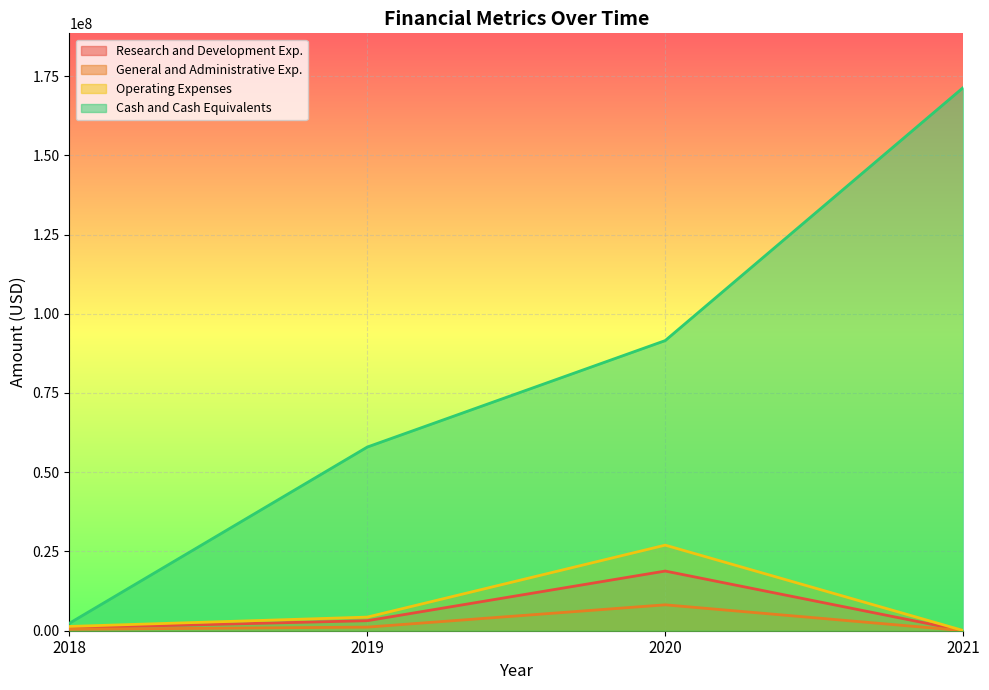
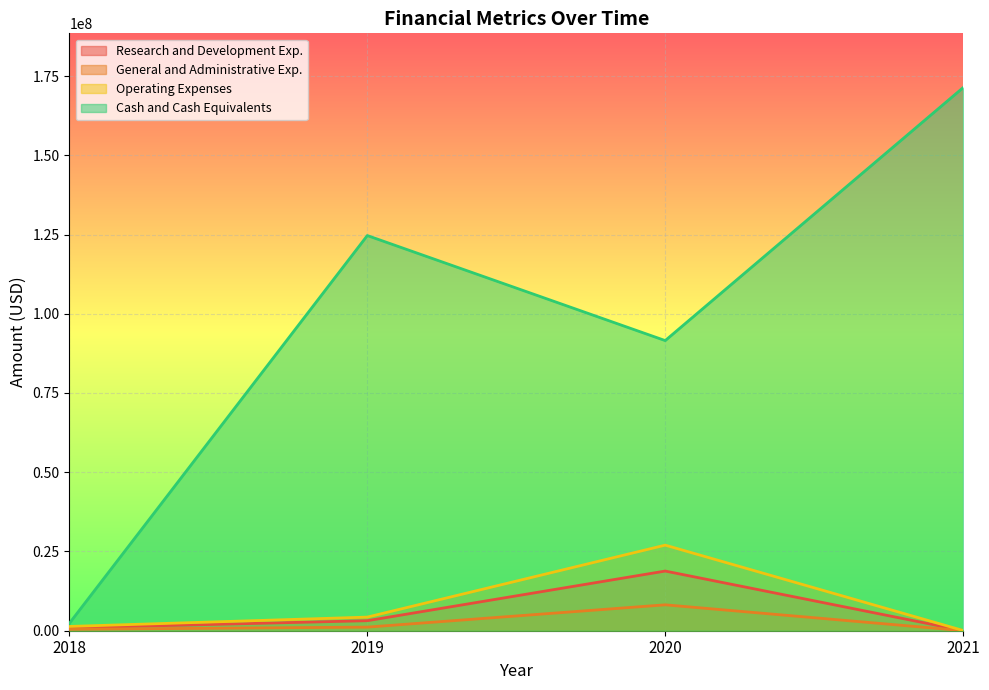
  {
    "Cash and Cash Equivalents": {
      "2018": 2000000,
-     "2019": 58000000,
+     "2019": 125000000,
      "2020": 92000000,
      "2021": 171000000
    }
  }
